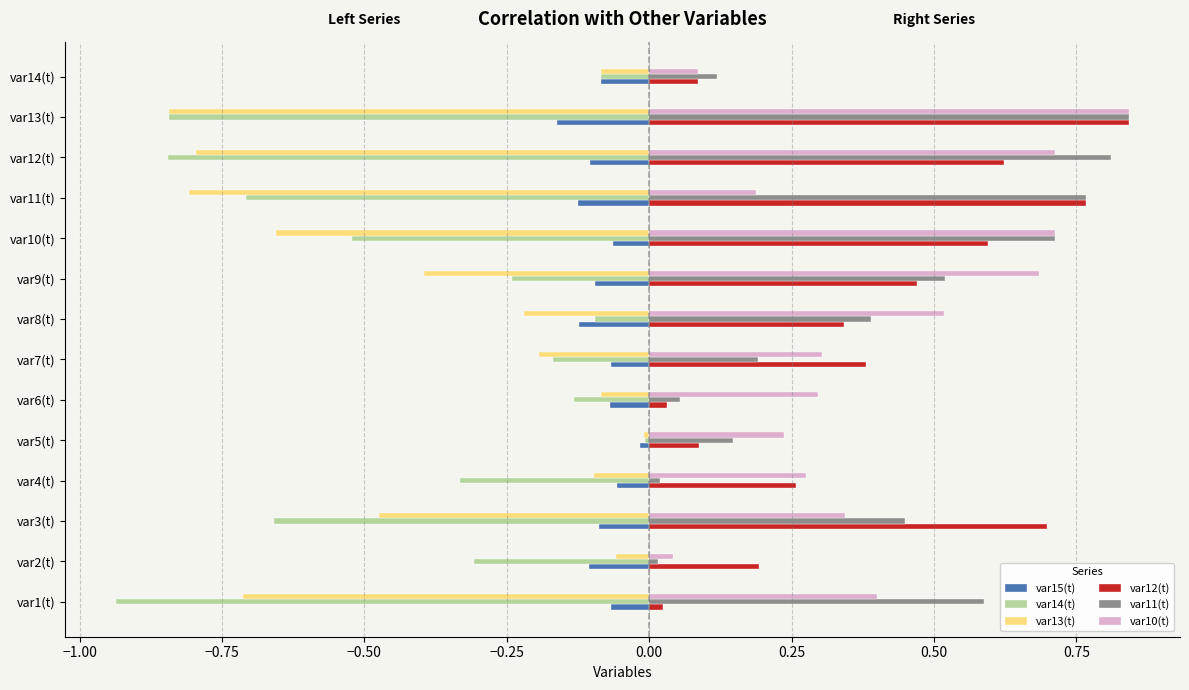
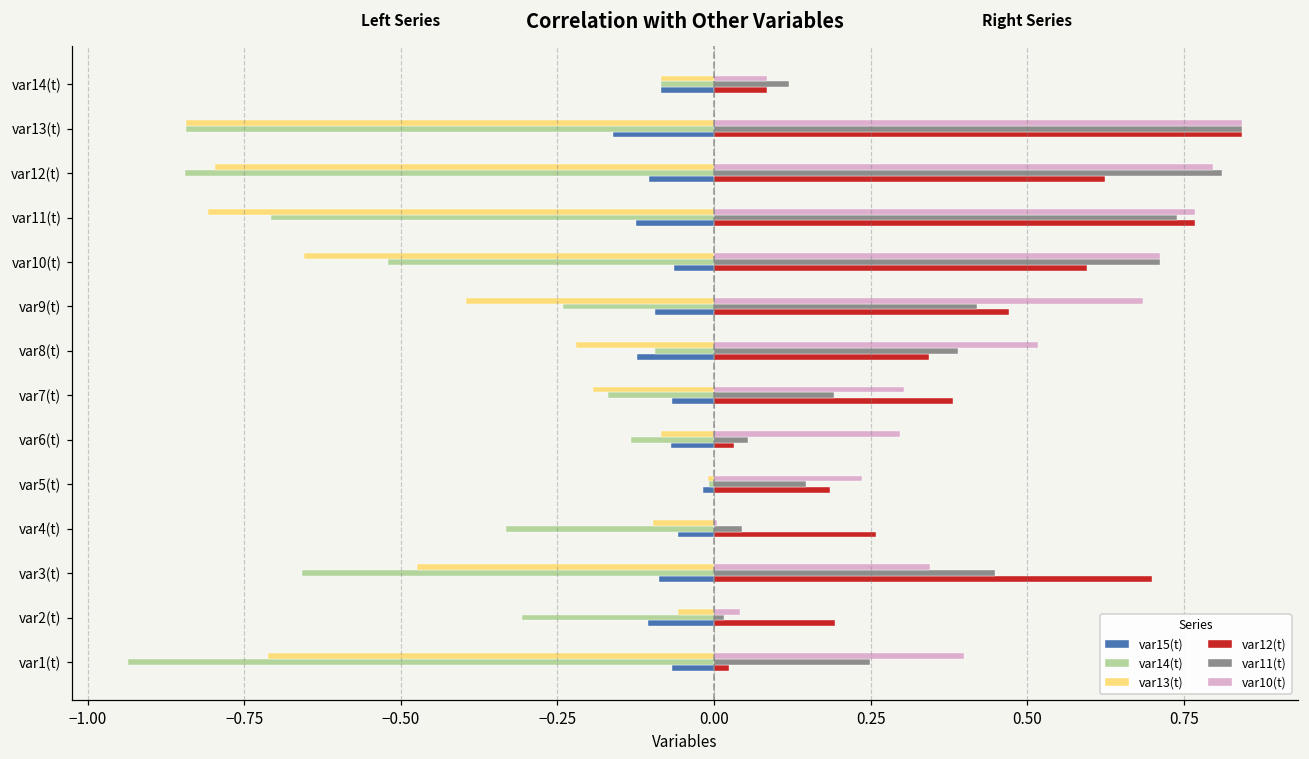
  {
    "var15(t)": {
      "var14(t)": -0.09,
      "var13(t)": -0.16,
      "var12(t)": -0.10,
      "var11(t)": -0.13,
      "var10(t)": -0.06,
      "var9(t)": -0.09,
      "var8(t)": -0.12,
      "var7(t)": -0.07,
      "var6(t)": -0.07,
      "var5(t)": -0.02,
      "var4(t)": -0.06,
      "var3(t)": -0.09,
      "var2(t)": -0.11,
      "var1(t)": -0.07
    },
    "var14(t)": {
      "var14(t)": -0.09,
      "var13(t)": -0.84,
      "var12(t)": -0.84,
      "var11(t)": -0.71,
      "var10(t)": -0.52,
      "var9(t)": -0.24,
      "var8(t)": -0.09,
      "var7(t)": -0.17,
      "var6(t)": -0.13,
      "var5(t)": -0.01,
      "var4(t)": -0.33,
      "var3(t)": -0.66,
      "var2(t)": -0.31,
      "var1(t)": -0.94
    },
    "var13(t)": {
      "var14(t)": -0.09,
      "var13(t)": -0.84,
      "var12(t)": -0.80,
      "var11(t)": -0.81,
      "var10(t)": -0.66,
      "var9(t)": -0.40,
      "var8(t)": -0.22,
      "var7(t)": -0.19,
      "var6(t)": -0.08,
      "var5(t)": -0.01,
      "var4(t)": -0.10,
      "var3(t)": -0.47,
      "var2(t)": -0.06,
      "var1(t)": -0.71
    },
    "var12(t)": {
      "var14(t)": 0.09,
      "var13(t)": 0.84,
      "var12(t)": 0.62,
      "var11(t)": 0.77,
      "var10(t)": 0.60,
      "var9(t)": 0.47,
      "var8(t)": 0.34,
      "var7(t)": 0.38,
      "var6(t)": 0.03,
-     "var5(t)": 0.09,
+     "var5(t)": 0.18,
      "var4(t)": 0.26,
      "var3(t)": 0.70,
      "var2(t)": 0.19,
      "var1(t)": 0.02
    },
    "var11(t)": {
      "var14(t)": 0.12,
      "var13(t)": 0.84,
      "var12(t)": 0.81,
-     "var11(t)": 0.77,
+     "var11(t)": 0.74,
      "var10(t)": 0.71,
-     "var9(t)": 0.52,
+     "var9(t)": 0.42,
      "var8(t)": 0.39,
      "var7(t)": 0.19,
      "var6(t)": 0.05,
      "var5(t)": 0.15,
-     "var4(t)": 0.02,
+     "var4(t)": 0.04,
      "var3(t)": 0.45,
      "var2(t)": 0.02,
-     "var1(t)": 0.59
+     "var1(t)": 0.25
    },
    "var10(t)": {
      "var14(t)": 0.09,
      "var13(t)": 0.84,
-     "var12(t)": 0.71,
-     "var11(t)": 0.19,
+     "var12(t)": 0.80,
+     "var11(t)": 0.77,
      "var10(t)": 0.71,
      "var9(t)": 0.68,
      "var8(t)": 0.52,
      "var7(t)": 0.30,
      "var6(t)": 0.30,
      "var5(t)": 0.24,
-     "var4(t)": 0.28,
+     "var4(t)": 0.01,
      "var3(t)": 0.34,
      "var2(t)": 0.04,
      "var1(t)": 0.40
    }
  }
